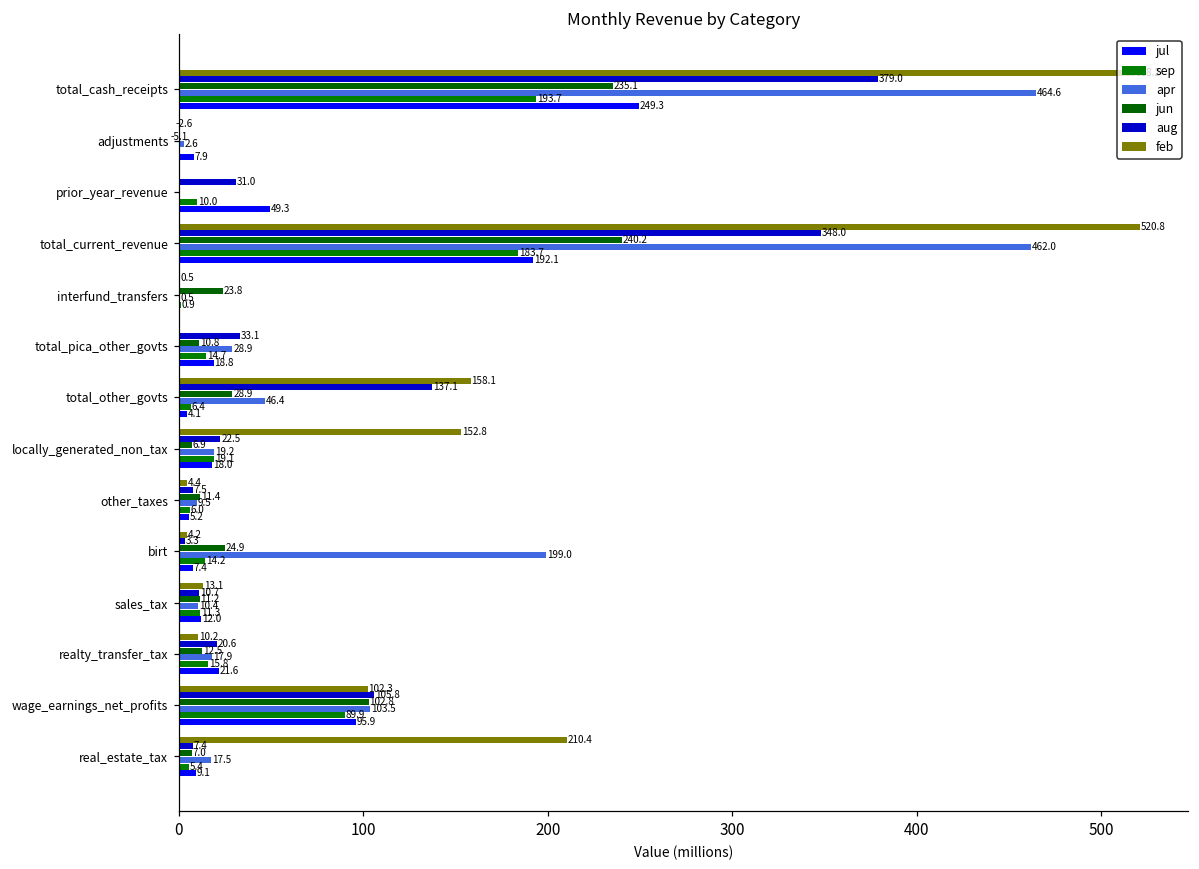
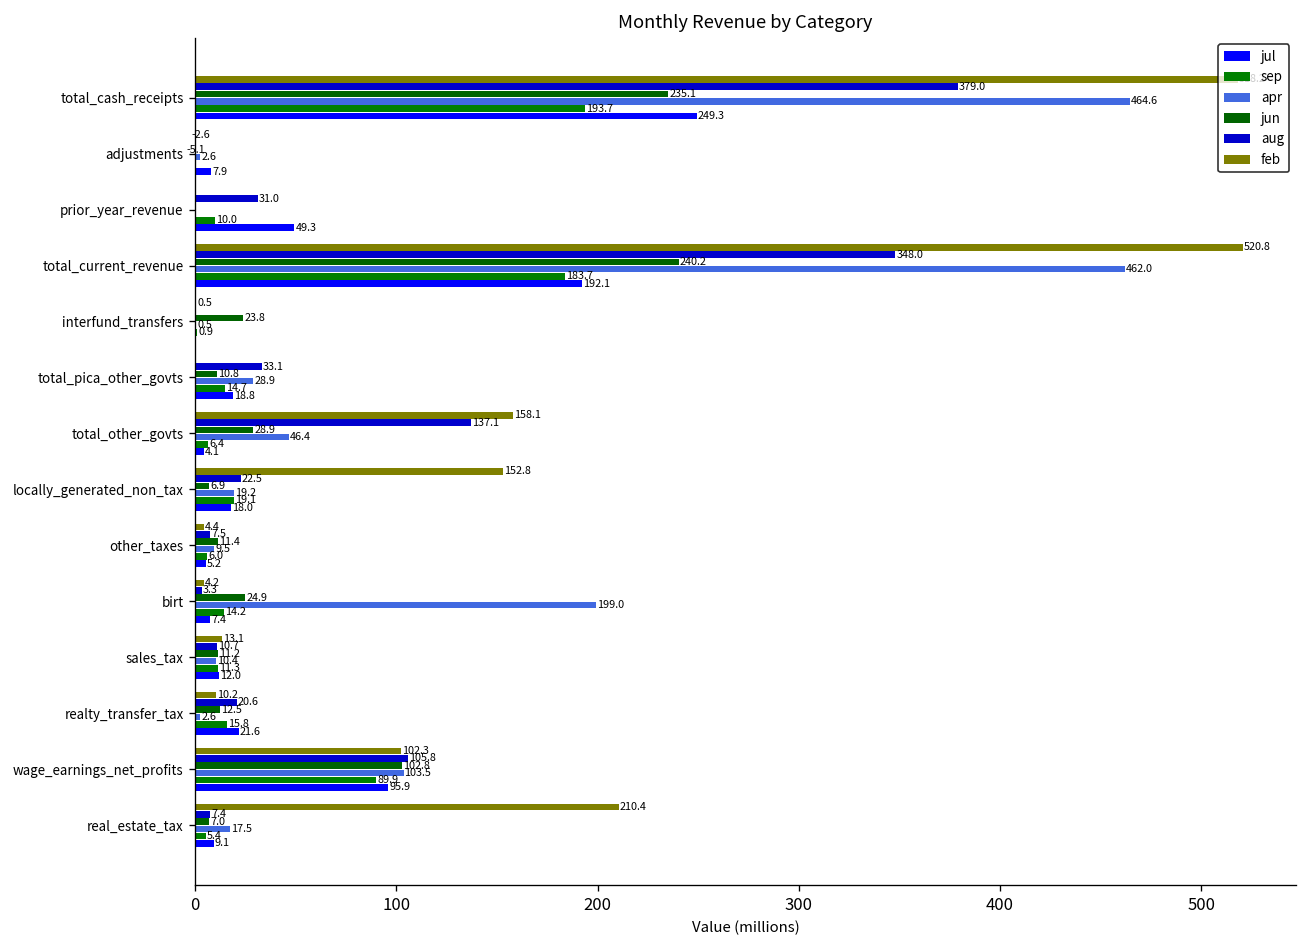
  {
    "apr": {
      "total_cash_receipts": 464.6,
      "adjustments": 2.6,
      "total_current_revenue": 462.0,
      "total_pica_other_govts": 28.9,
      "total_other_govts": 46.4,
      "birt": 199.0,
-     "realty_transfer_tax": 17.9,
+     "realty_transfer_tax": 2.6,
      "real_estate_tax": 17.5
    },
    "feb": {
      "total_current_revenue": 520.8,
      "interfund_transfers": 0.5,
      "total_other_govts": 158.1,
      "locally_generated_non_tax": 152.8,
      "realty_transfer_tax": 10.2,
      "real_estate_tax": 210.4
    }
  }
